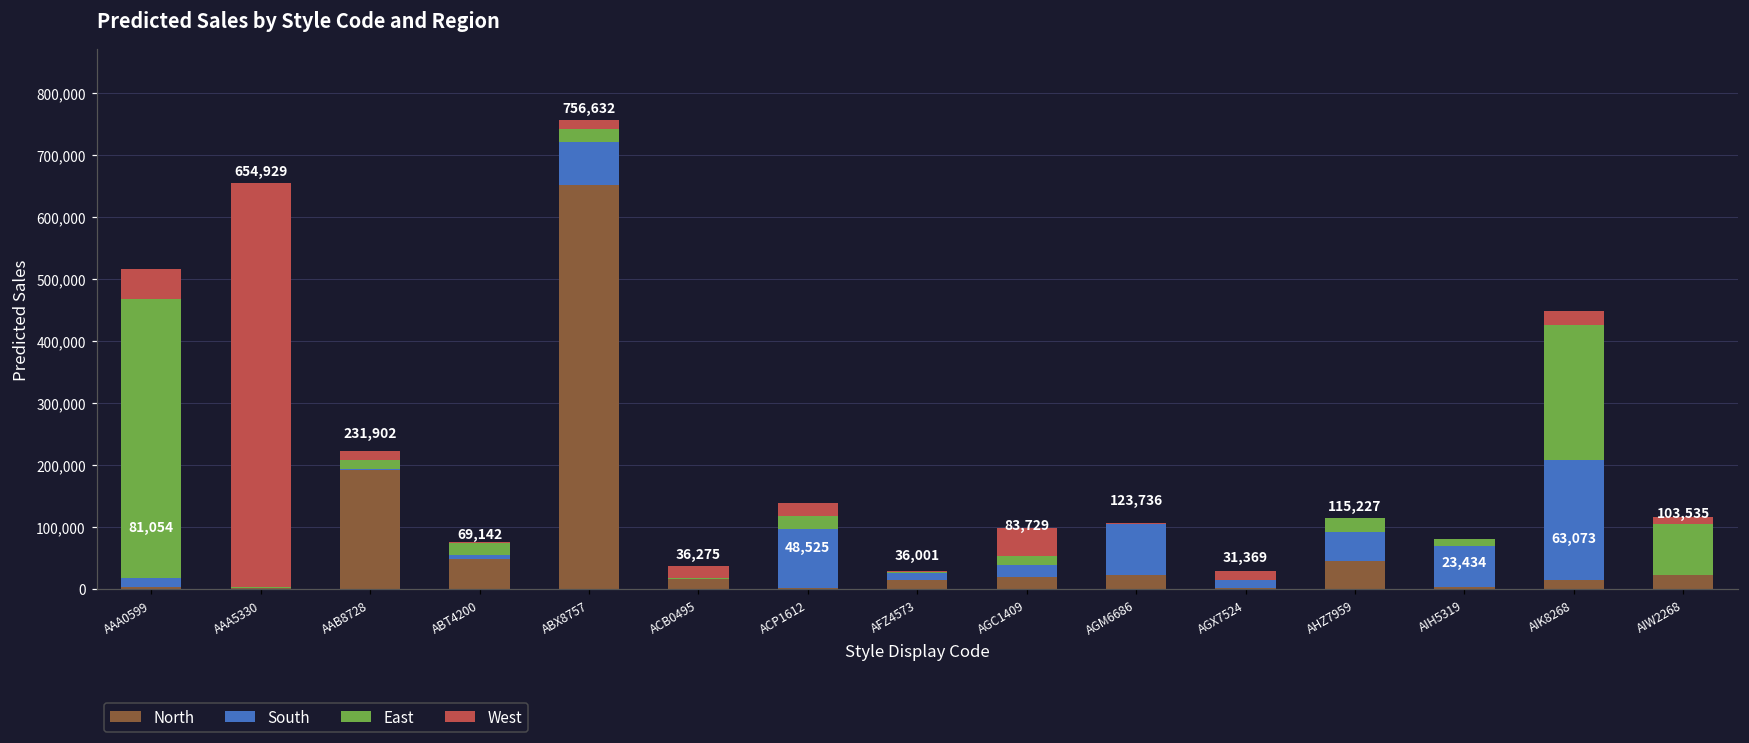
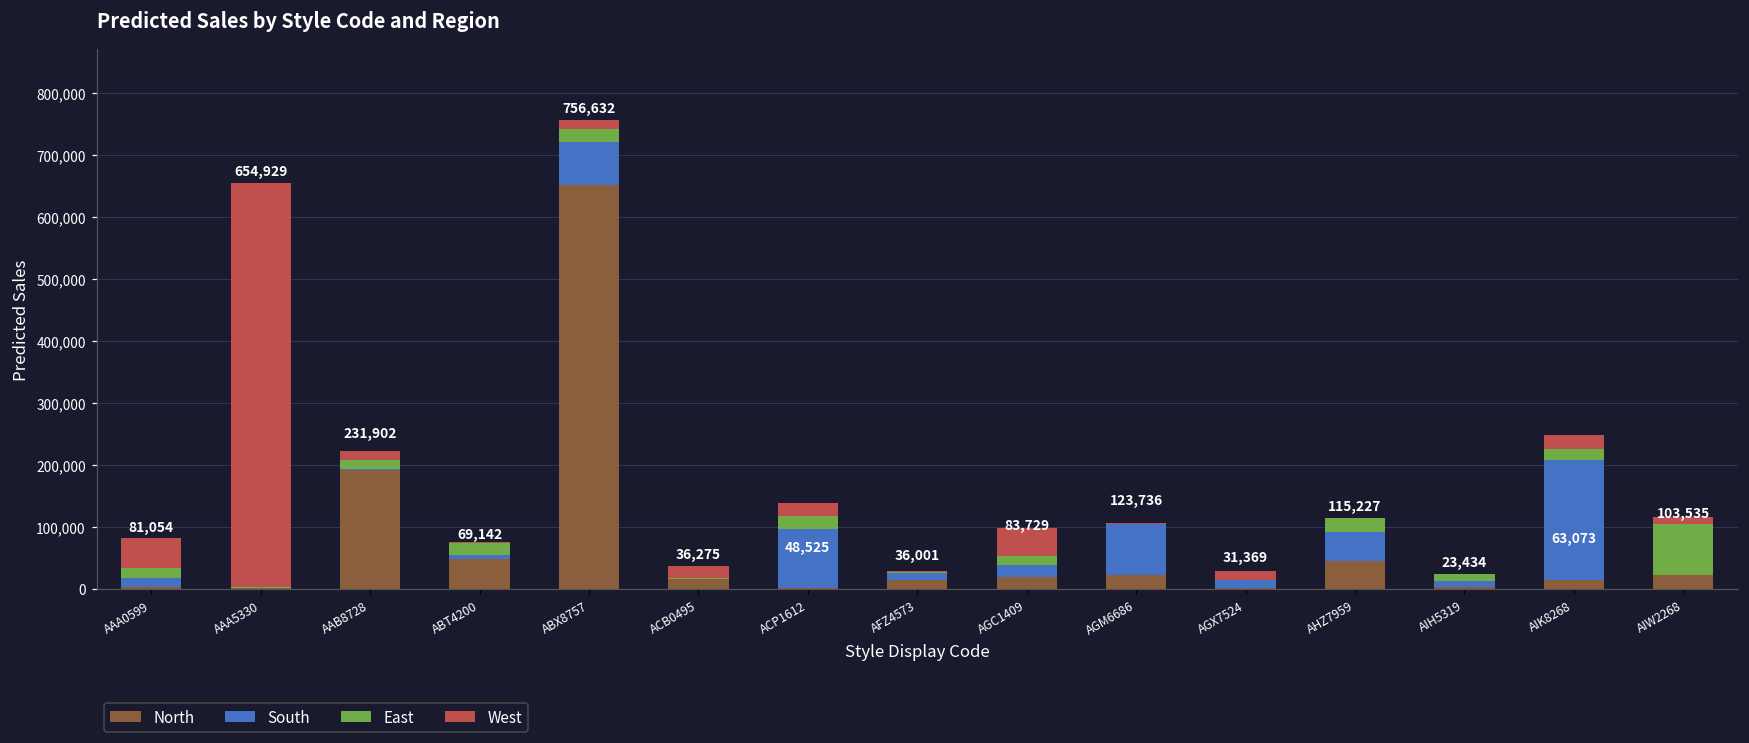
  {
    "South": {
      "AAA0599": "10,000",
      "ABT4200": "10,000",
      "ABX8757": "70,000",
      "AFZ4573": "10,000",
      "AGC1409": "20,000",
      "AGM6686": "80,000",
      "AGX7524": "10,000",
      "AHZ7959": "50,000",
-     "AIH5319": "70,000"
+     "AIH5319": "10,000"
    },
    "East": {
-     "AAA0599": "450,000",
+     "AAA0599": "20,000",
      "AAB8728": "10,000",
      "ABT4200": "20,000",
      "ABX8757": "20,000",
      "ACP1612": "20,000",
      "AGC1409": "10,000",
      "AGM6686": "0",
-     "AIK8268": "220,000",
+     "AIK8268": "20,000",
      "AIW2268": "80,000"
    }
  }
